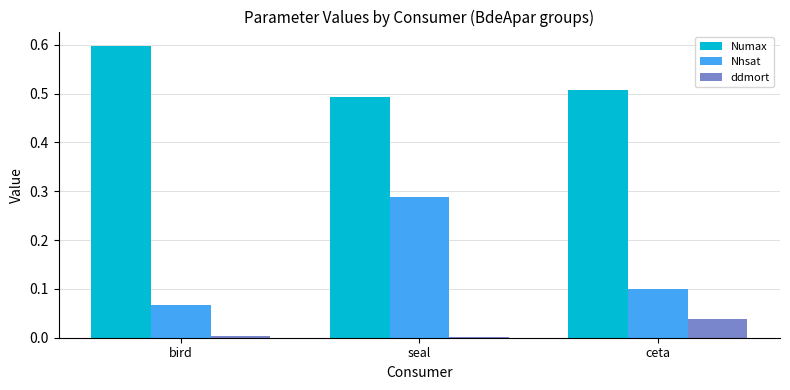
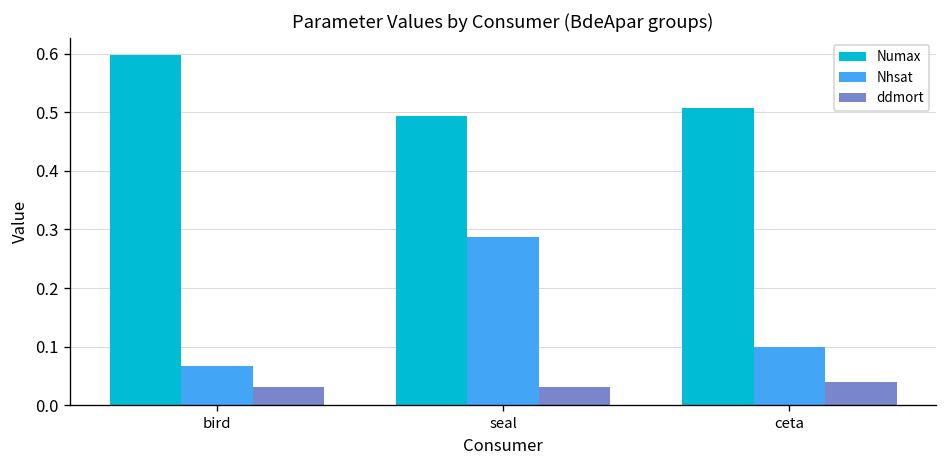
  {
    "Numax": {
      "bird": 0.60,
      "seal": 0.49,
      "ceta": 0.51
    },
    "Nhsat": {
      "bird": 0.07,
      "seal": 0.29,
      "ceta": 0.10
    },
    "ddmort": {
-     "bird": 0.00,
-     "seal": 0.00,
+     "bird": 0.03,
+     "seal": 0.03,
      "ceta": 0.04
    }
  }
